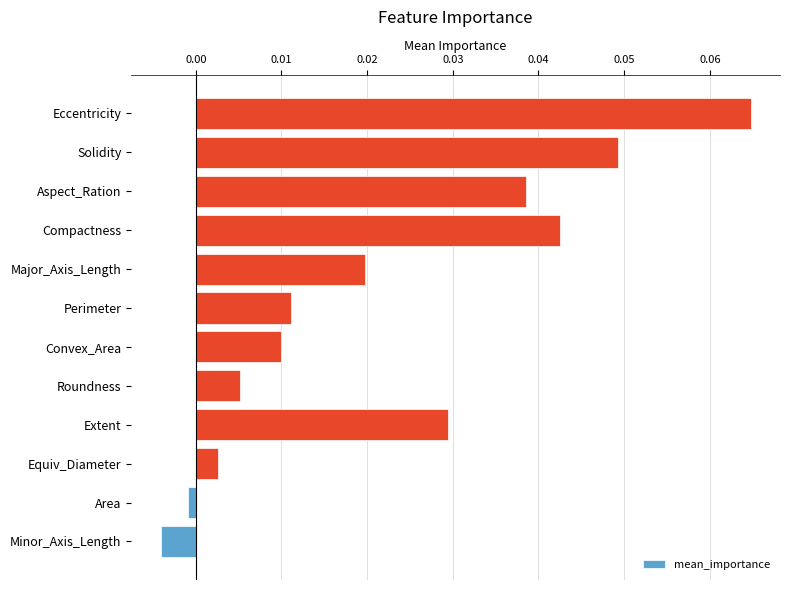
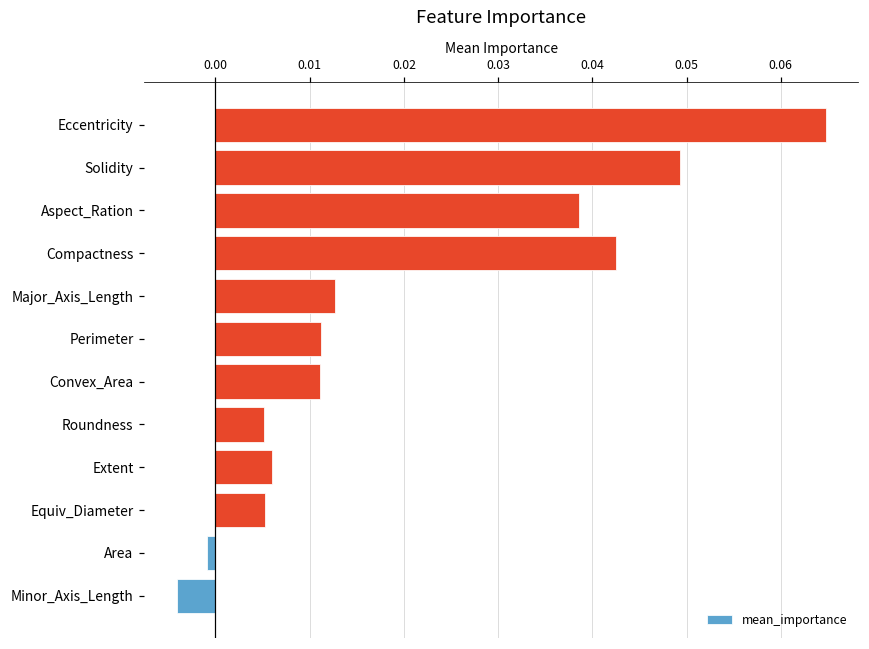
  {
    "Eccentricity": 0.065,
    "Solidity": 0.049,
    "Aspect_Ration": 0.039,
    "Compactness": 0.042,
-   "Major_Axis_Length": 0.020,
+   "Major_Axis_Length": 0.013,
    "Perimeter": 0.011,
-   "Convex_Area": 0.010,
+   "Convex_Area": 0.011,
    "Roundness": 0.005,
-   "Extent": 0.029,
-   "Equiv_Diameter": 0.003,
+   "Extent": 0.006,
+   "Equiv_Diameter": 0.005,
    "Area": -0.001,
    "Minor_Axis_Length": -0.004
  }
